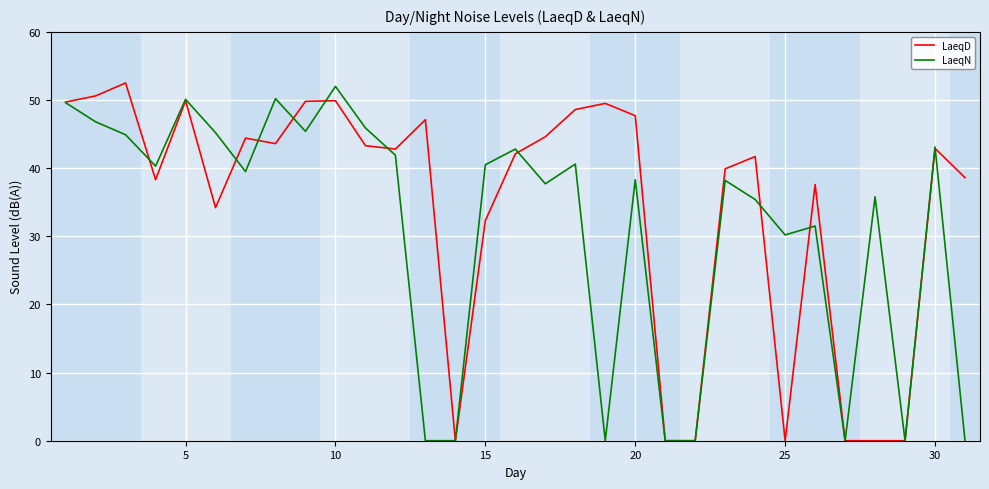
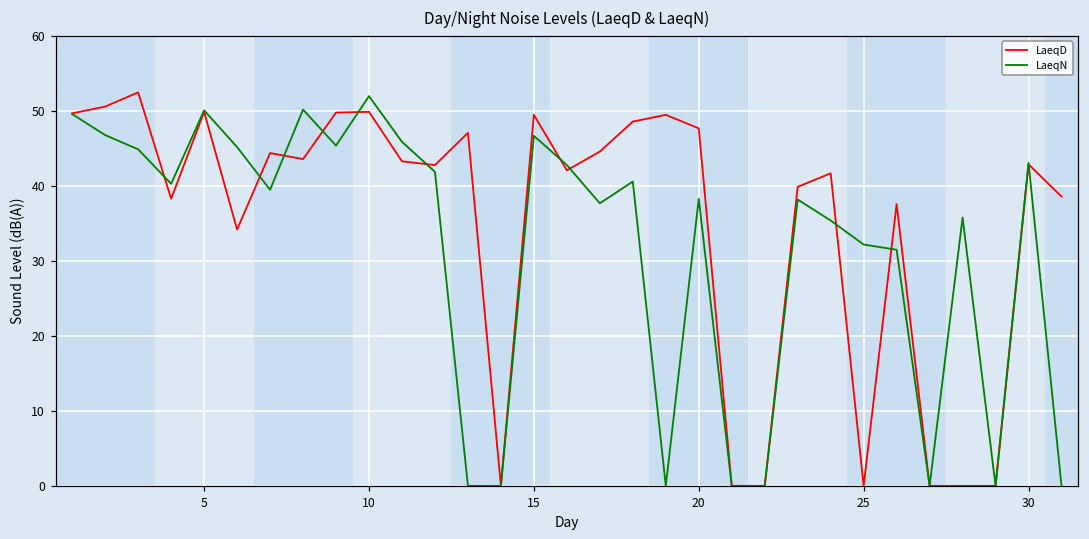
  {
    "LaeqD": {
      "10": 50,
-     "15": 32,
+     "15": 50,
      "20": 48,
      "25": 0
    },
    "LaeqN": {
      "10": 52,
-     "15": 41,
+     "15": 47,
      "20": 38,
-     "25": 30
+     "25": 32
    }
  }
